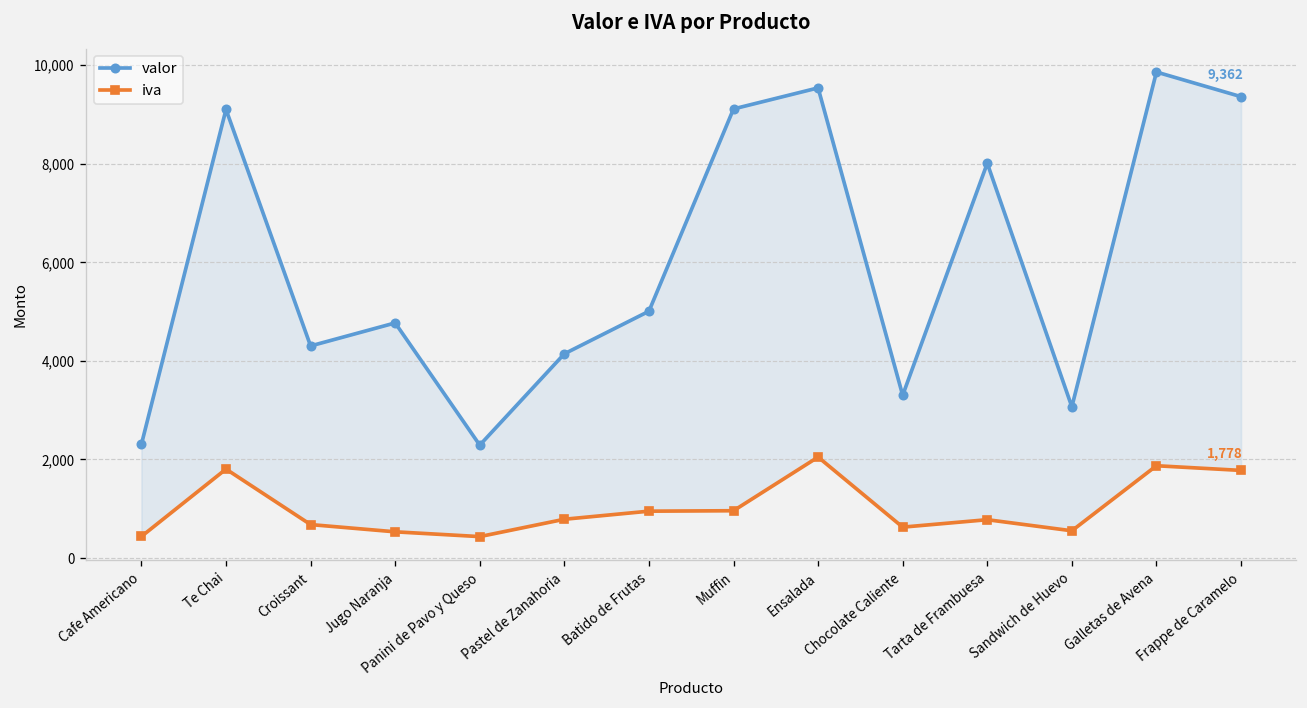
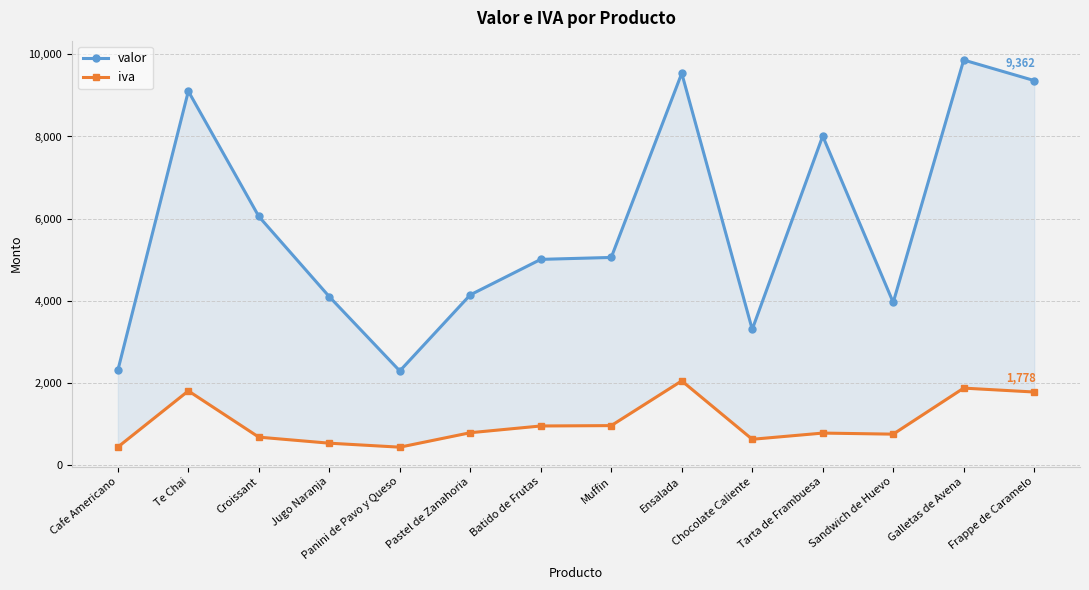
  {
    "valor": {
      "Cafe Americano": "2,300",
      "Te Chai": "9,100",
-     "Croissant": "4,300",
-     "Jugo Naranja": "4,800",
+     "Croissant": "6,100",
+     "Jugo Naranja": "4,100",
      "Panini de Pavo y Queso": "2,300",
      "Pastel de Zanahoria": "4,100",
      "Batido de Frutas": "5,000",
-     "Muffin": "9,100",
+     "Muffin": "5,100",
      "Ensalada": "9,500",
      "Chocolate Caliente": "3,300",
      "Tarta de Frambuesa": "8,000",
-     "Sandwich de Huevo": "3,100",
+     "Sandwich de Huevo": "4,000",
      "Galletas de Avena": "9,900"
    },
    "iva": {
      "Cafe Americano": "400",
      "Te Chai": "1,800",
      "Croissant": "700",
      "Jugo Naranja": "500",
      "Panini de Pavo y Queso": "400",
      "Pastel de Zanahoria": "800",
      "Batido de Frutas": "1,000",
      "Muffin": "1,000",
      "Ensalada": "2,000",
      "Chocolate Caliente": "600",
      "Tarta de Frambuesa": "800",
-     "Sandwich de Huevo": "600",
+     "Sandwich de Huevo": "800",
      "Galletas de Avena": "1,900"
    }
  }
